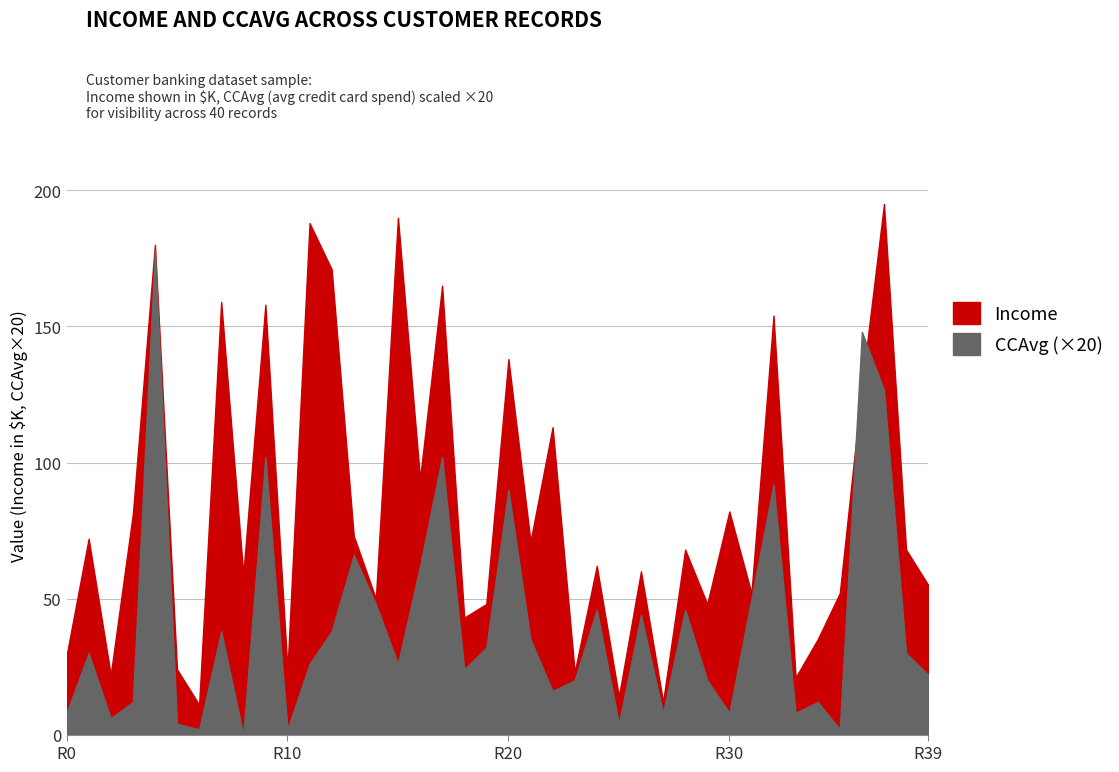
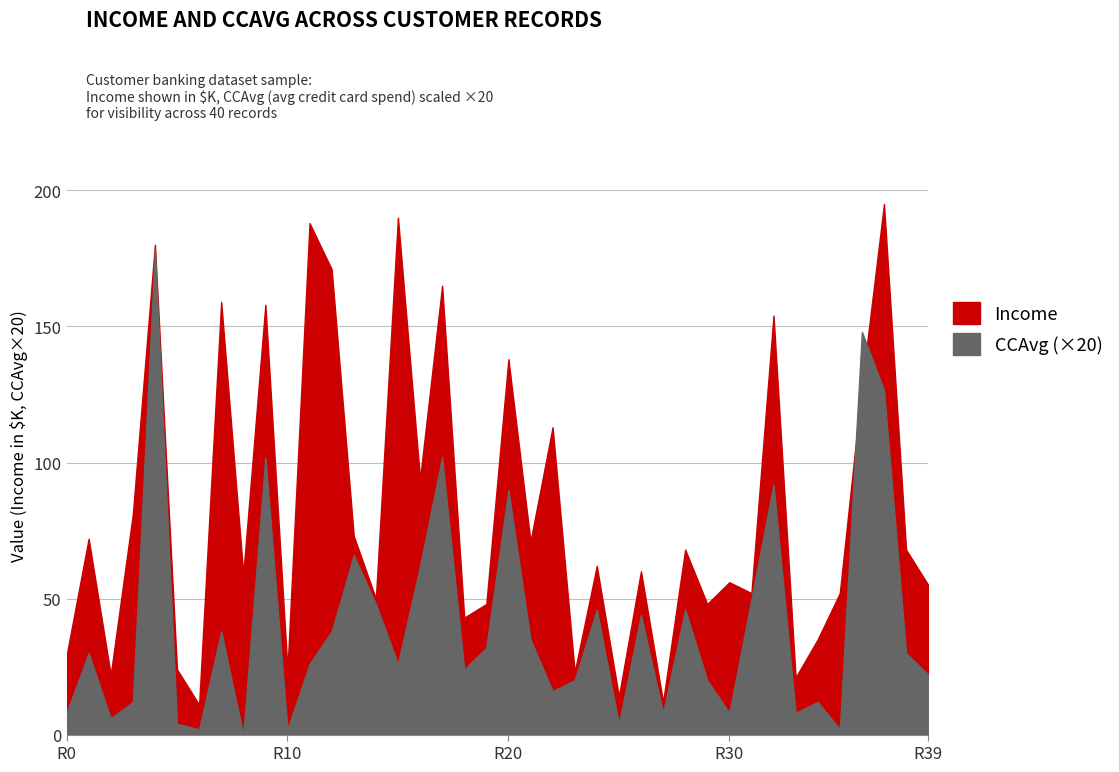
  {
    "Income": {
      "R0": 29,
      "R10": 24,
      "R20": 138,
-     "R30": 82,
+     "R30": 56,
      "R39": 55
    },
    "CCAvg (×20)": {
      "R0": 8,
      "R10": 2,
      "R20": 90,
      "R30": 8,
      "R39": 22
    }
  }
